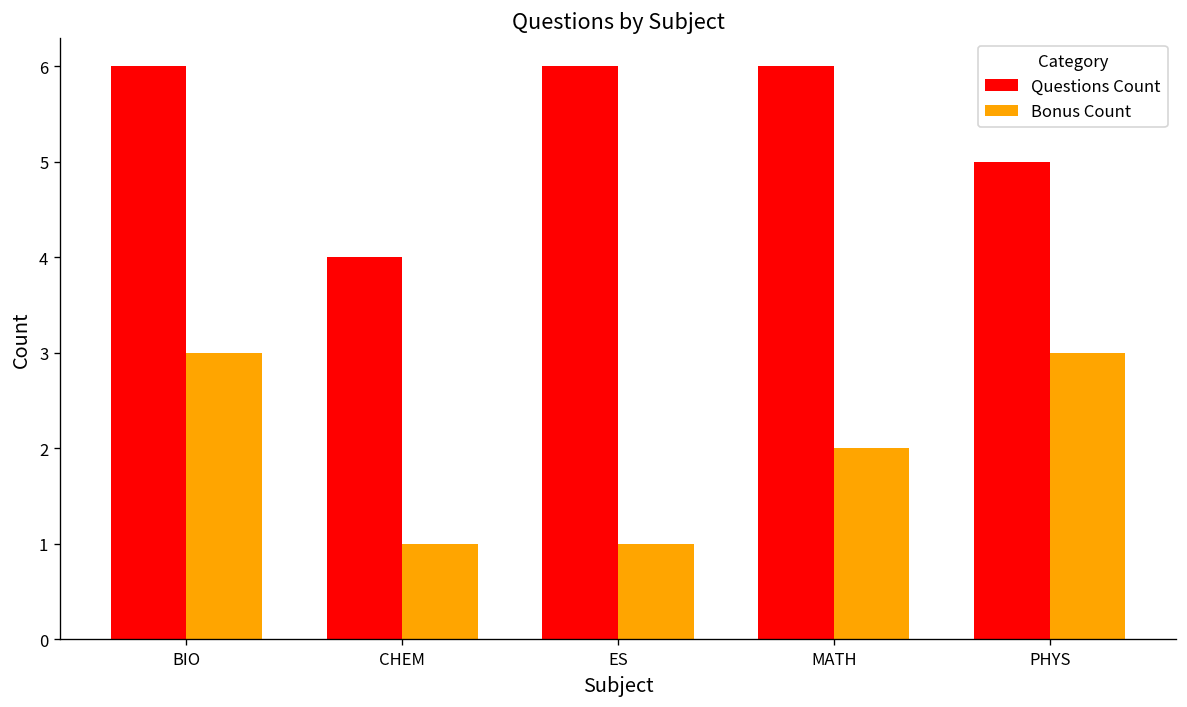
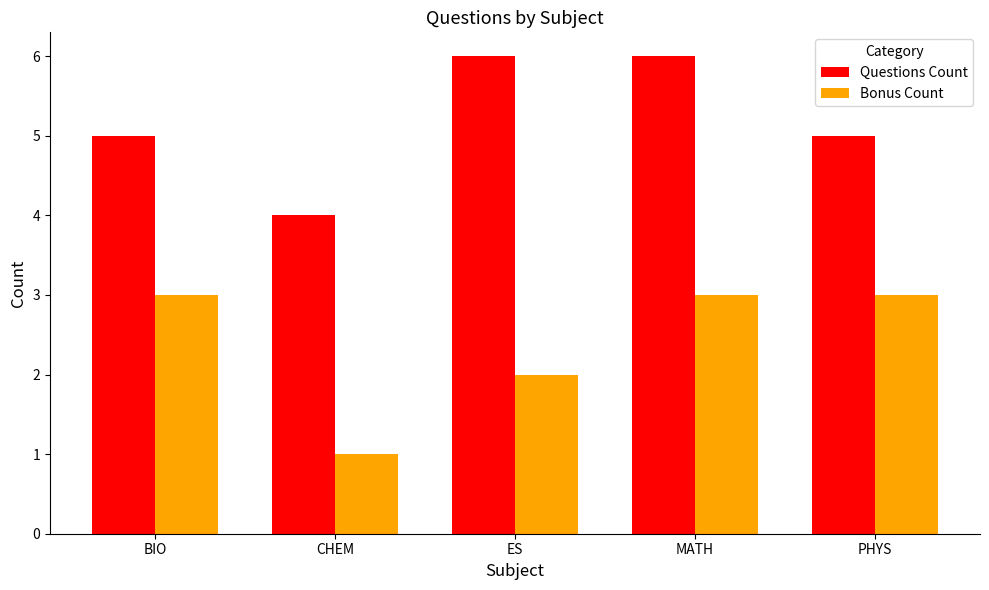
  {
    "Questions Count": {
-     "BIO": 6,
+     "BIO": 5,
      "CHEM": 4,
      "ES": 6,
      "MATH": 6,
      "PHYS": 5
    },
    "Bonus Count": {
      "BIO": 3,
      "CHEM": 1,
-     "ES": 1,
-     "MATH": 2,
+     "ES": 2,
+     "MATH": 3,
      "PHYS": 3
    }
  }
